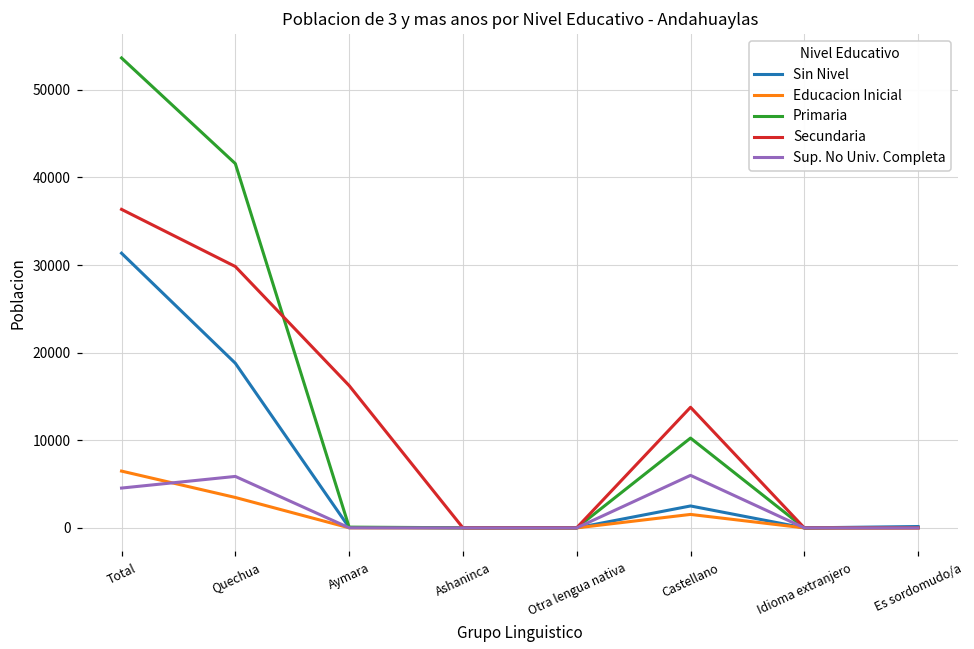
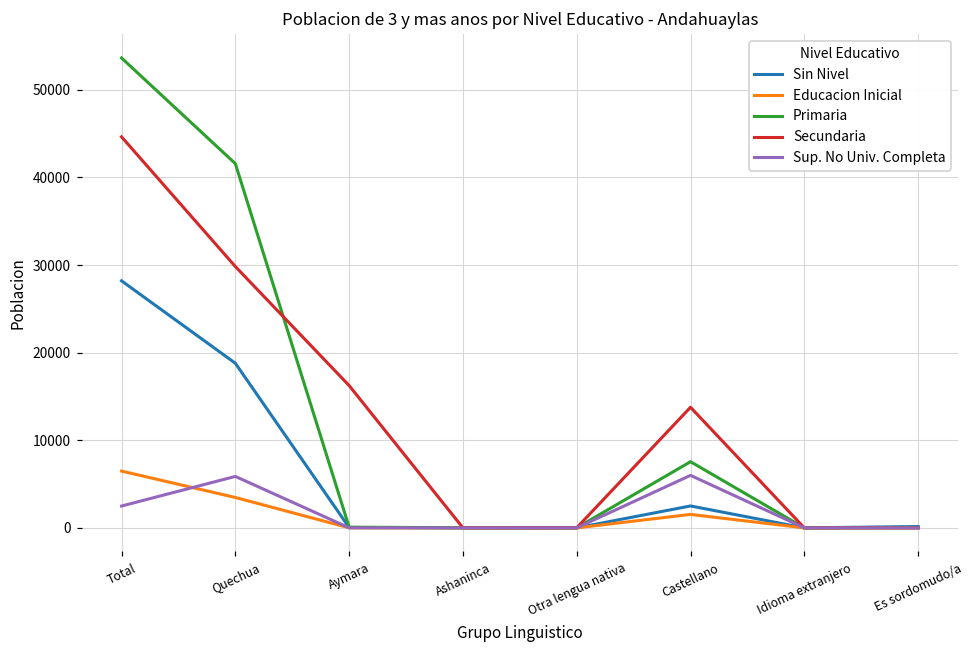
  {
    "Sin Nivel": {
-     "Total": 31000,
+     "Total": 28000,
      "Quechua": 19000,
      "Castellano": 3000
    },
    "Educacion Inicial": {
      "Total": 6000,
      "Quechua": 3000,
      "Castellano": 2000
    },
    "Primaria": {
      "Total": 54000,
      "Quechua": 42000,
-     "Castellano": 10000
+     "Castellano": 8000
    },
    "Secundaria": {
-     "Total": 36000,
+     "Total": 45000,
      "Quechua": 30000,
      "Aymara": 16000,
      "Castellano": 14000
    },
    "Sup. No Univ. Completa": {
-     "Total": 5000,
+     "Total": 2000,
      "Quechua": 6000,
      "Castellano": 6000
    }
  }
